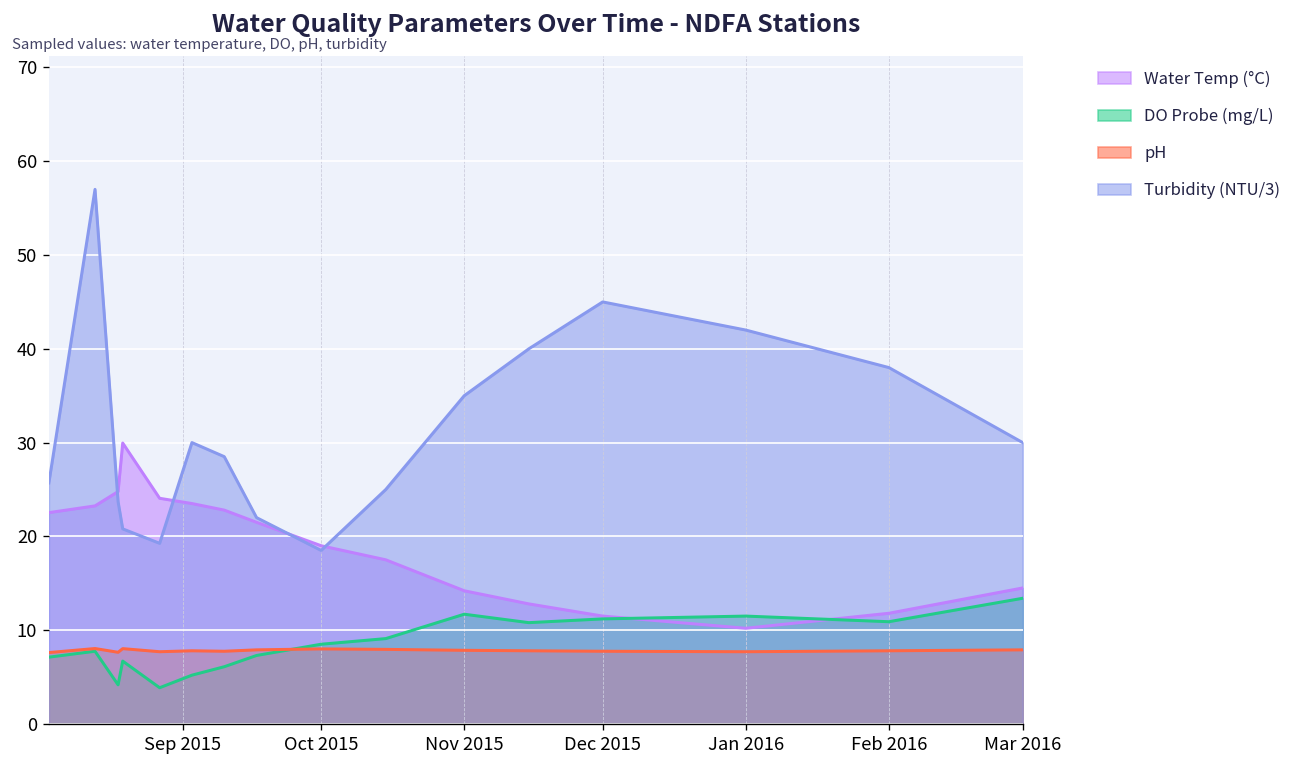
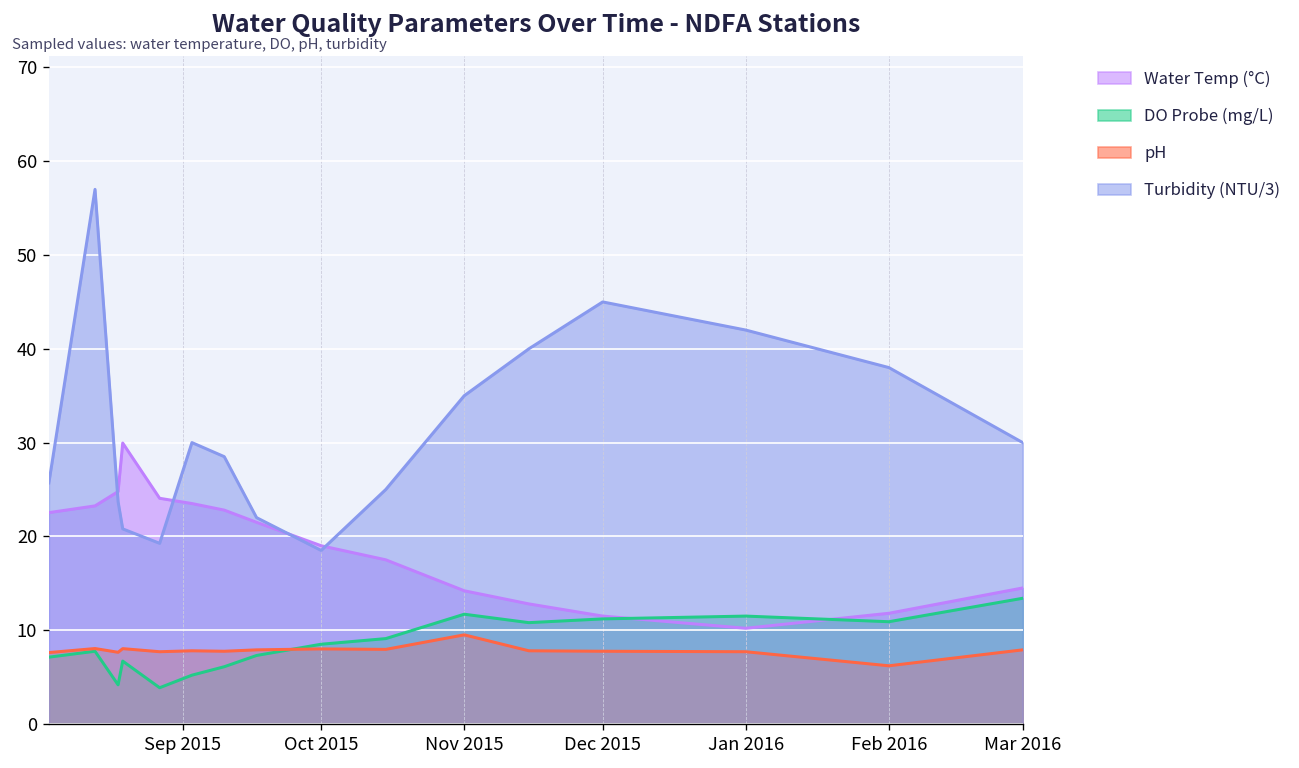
  {
    "DO Probe (mg/L)": {
      "Oct 2015": 9,
      "Nov 2015": 12,
      "Jan 2016": 12,
      "Feb 2016": 11,
      "Mar 2016": 13
    },
    "pH": {
      "Oct 2015": 8,
-     "Nov 2015": 8,
+     "Nov 2015": 10,
      "Dec 2015": 8,
      "Jan 2016": 8,
-     "Feb 2016": 8,
+     "Feb 2016": 6,
      "Mar 2016": 8
    }
  }
